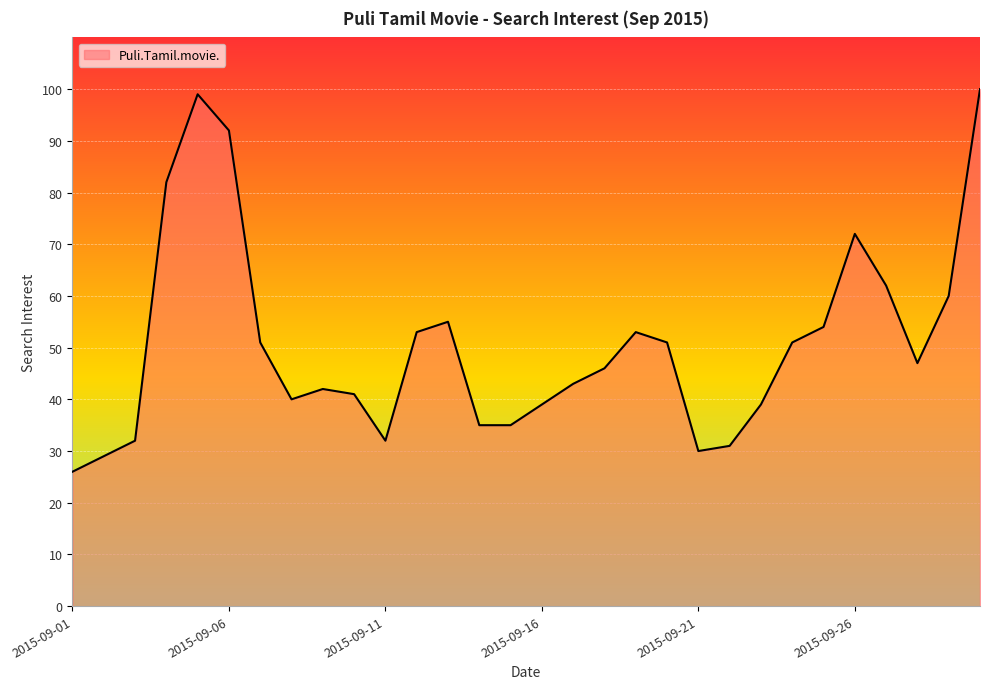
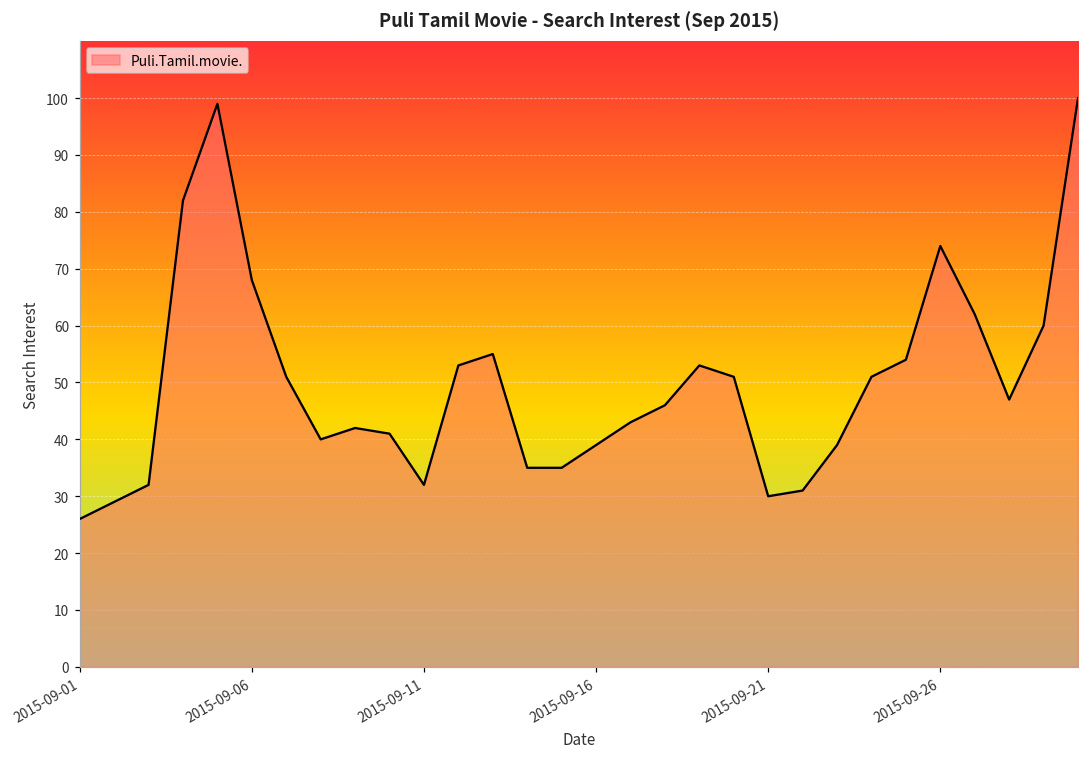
  {
    "2015-09-01": 26,
-   "2015-09-06": 92,
+   "2015-09-06": 68,
    "2015-09-11": 32,
    "2015-09-16": 39,
    "2015-09-21": 30,
-   "2015-09-26": 72
+   "2015-09-26": 74
  }
